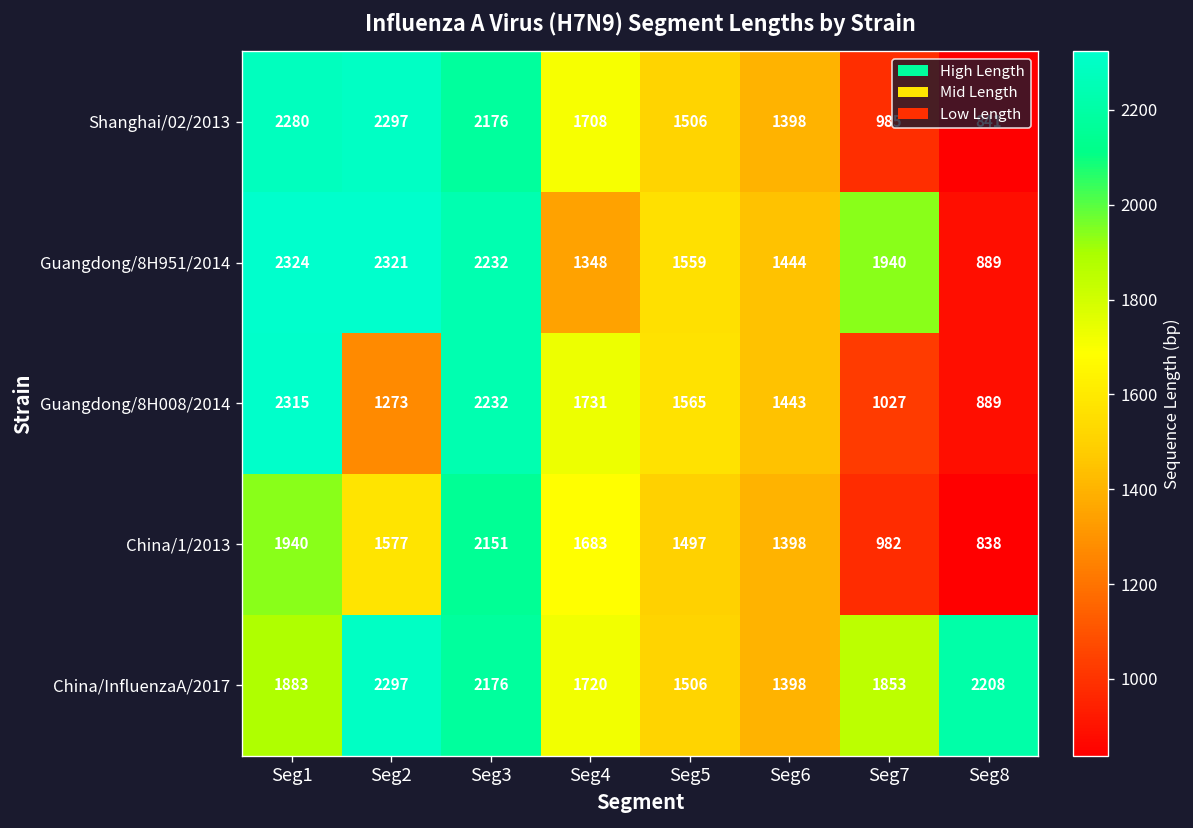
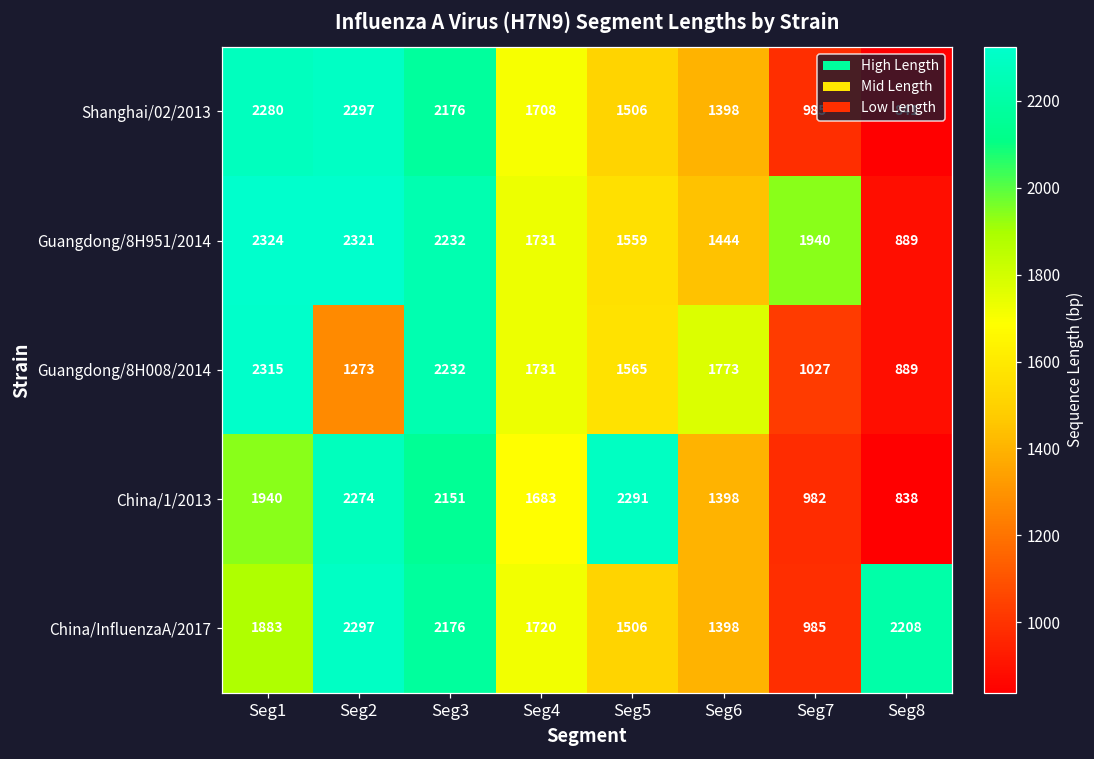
  {
    "Shanghai/02/2013": {
      "Seg1": 2280,
      "Seg2": 2297,
      "Seg3": 2176,
      "Seg4": 1708,
      "Seg5": 1506,
      "Seg6": 1398
    },
    "Guangdong/8H951/2014": {
      "Seg1": 2324,
      "Seg2": 2321,
      "Seg3": 2232,
-     "Seg4": 1348,
+     "Seg4": 1731,
      "Seg5": 1559,
      "Seg6": 1444,
      "Seg7": 1940,
      "Seg8": 889
    },
    "Guangdong/8H008/2014": {
      "Seg1": 2315,
      "Seg2": 1273,
      "Seg3": 2232,
      "Seg4": 1731,
      "Seg5": 1565,
-     "Seg6": 1443,
+     "Seg6": 1773,
      "Seg7": 1027,
      "Seg8": 889
    },
    "China/1/2013": {
      "Seg1": 1940,
-     "Seg2": 1577,
+     "Seg2": 2274,
      "Seg3": 2151,
      "Seg4": 1683,
-     "Seg5": 1497,
+     "Seg5": 2291,
      "Seg6": 1398,
      "Seg7": 982,
      "Seg8": 838
    },
    "China/InfluenzaA/2017": {
      "Seg1": 1883,
      "Seg2": 2297,
      "Seg3": 2176,
      "Seg4": 1720,
      "Seg5": 1506,
      "Seg6": 1398,
-     "Seg7": 1853,
+     "Seg7": 985,
      "Seg8": 2208
    }
  }
